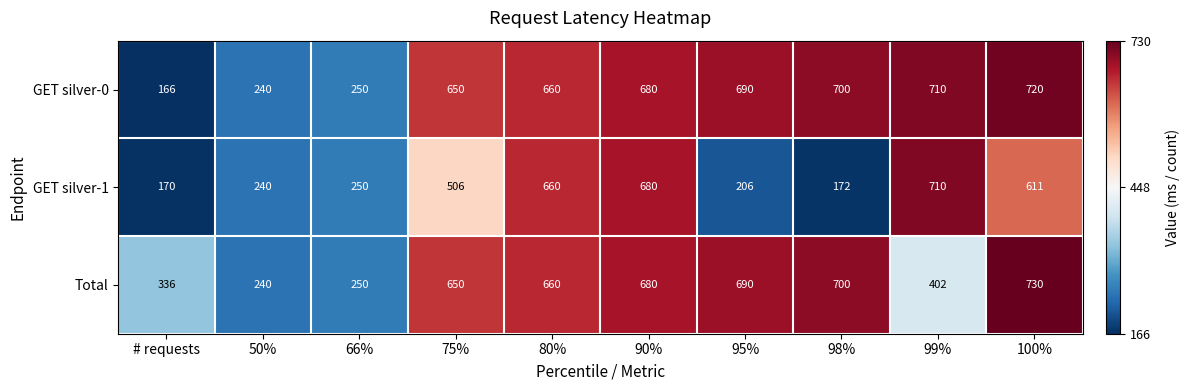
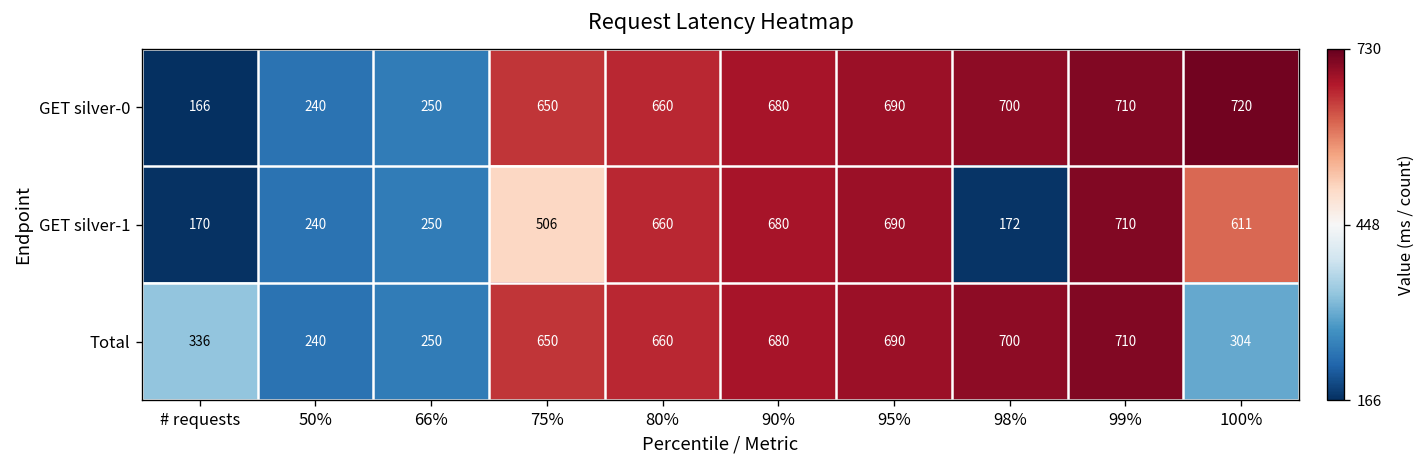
  {
    "GET silver-0": {
      "# requests": 166,
      "50%": 240,
      "66%": 250,
      "75%": 650,
      "80%": 660,
      "90%": 680,
      "95%": 690,
      "98%": 700,
      "99%": 710,
      "100%": 720
    },
    "GET silver-1": {
      "# requests": 170,
      "50%": 240,
      "66%": 250,
      "75%": 506,
      "80%": 660,
      "90%": 680,
-     "95%": 206,
+     "95%": 690,
      "98%": 172,
      "99%": 710,
      "100%": 611
    },
    "Total": {
      "# requests": 336,
      "50%": 240,
      "66%": 250,
      "75%": 650,
      "80%": 660,
      "90%": 680,
      "95%": 690,
      "98%": 700,
-     "99%": 402,
-     "100%": 730
+     "99%": 710,
+     "100%": 304
    }
  }
